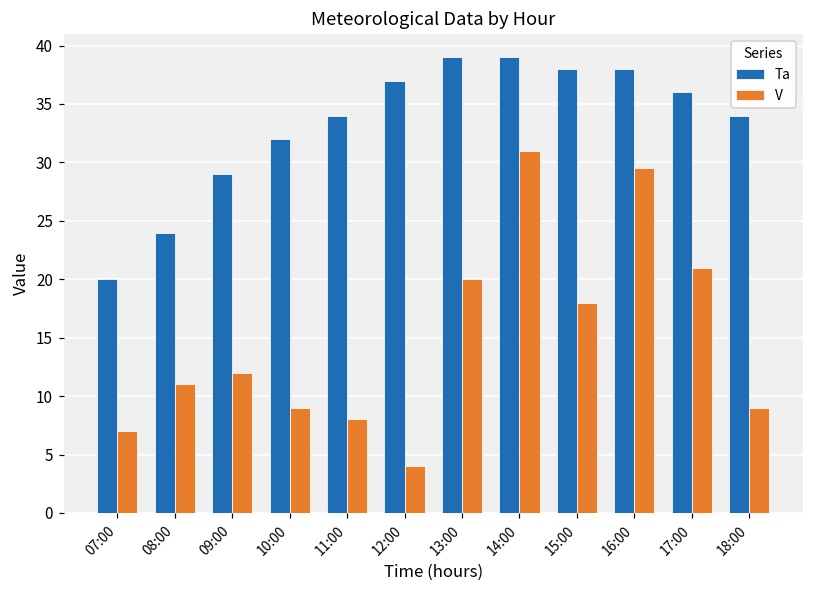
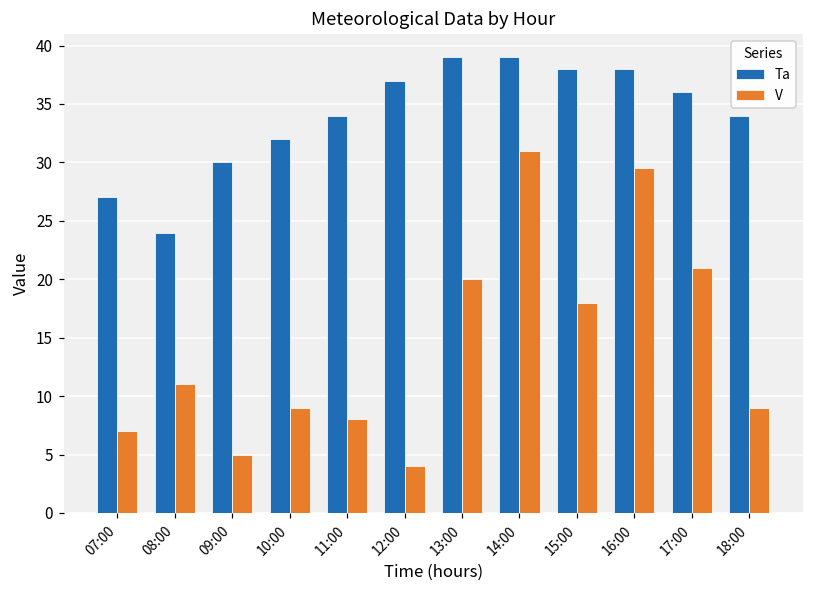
  {
    "Ta": {
-     "07:00": 20,
+     "07:00": 27,
      "08:00": 24,
-     "09:00": 29,
+     "09:00": 30,
      "10:00": 32,
      "11:00": 34,
      "12:00": 37,
      "13:00": 39,
      "14:00": 39,
      "15:00": 38,
      "16:00": 38,
      "17:00": 36,
      "18:00": 34
    },
    "V": {
      "07:00": 7,
      "08:00": 11,
-     "09:00": 12,
+     "09:00": 5,
      "10:00": 9,
      "11:00": 8,
      "12:00": 4,
      "13:00": 20,
      "14:00": 31,
      "15:00": 18,
      "16:00": 29.5,
      "17:00": 21,
      "18:00": 9
    }
  }
